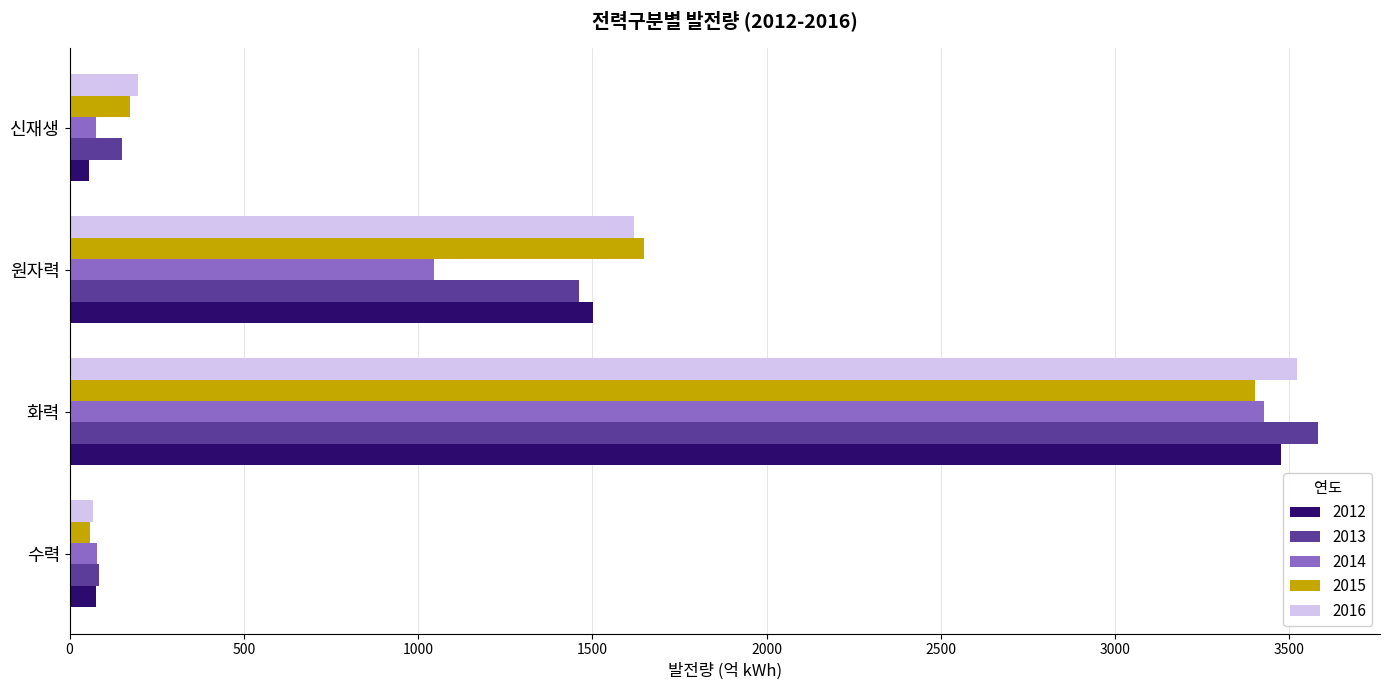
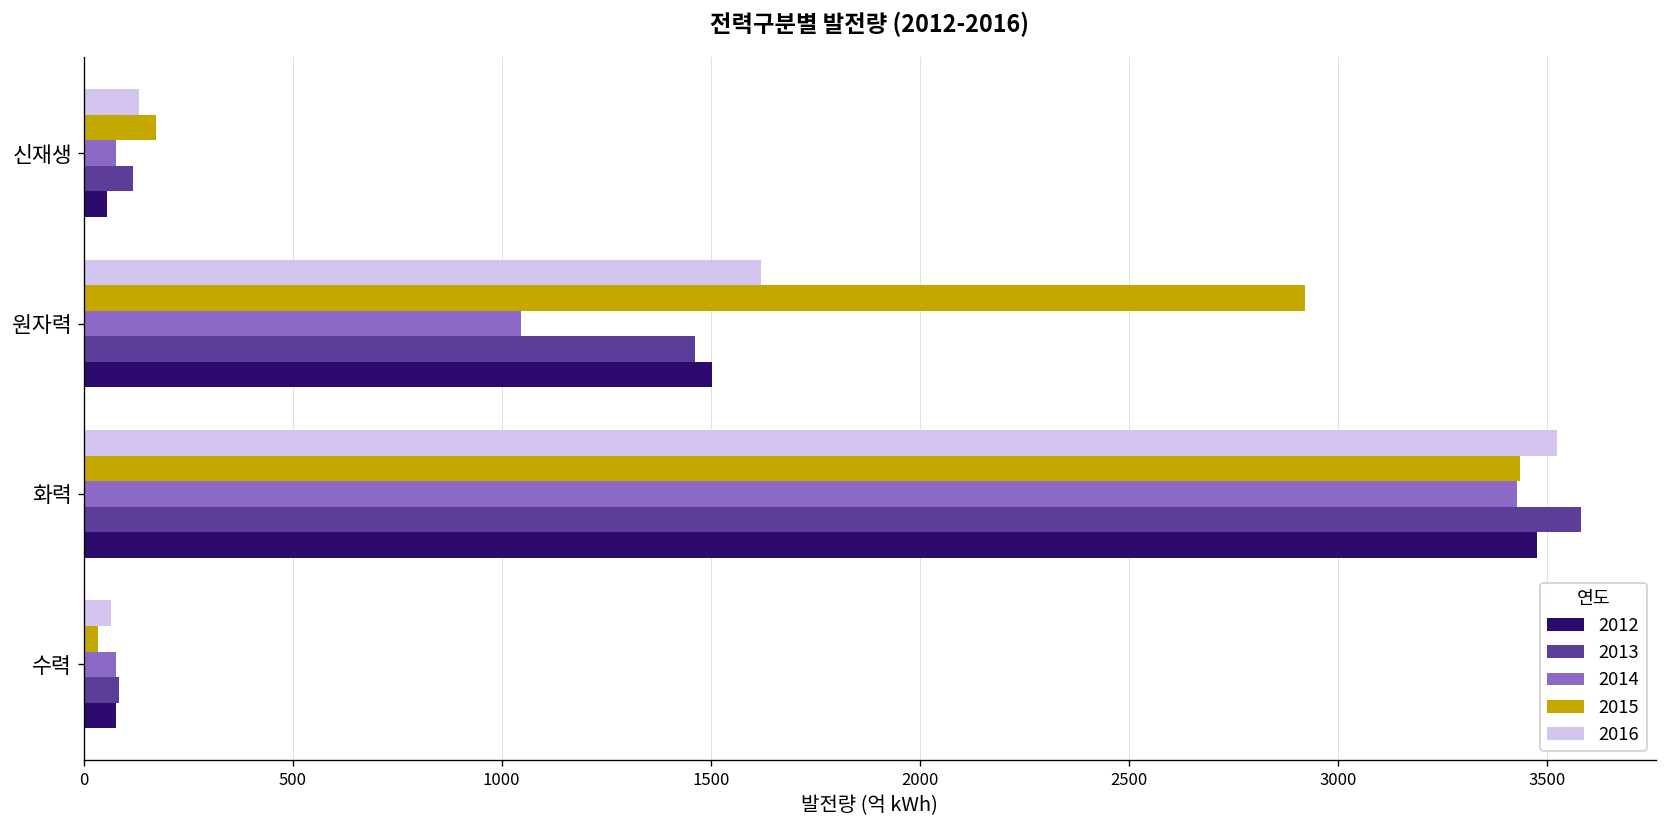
  {
    "2012": {
      "신재생": 60,
      "원자력": 1500,
      "화력": 3480,
      "수력": 80
    },
    "2013": {
-     "신재생": 150,
+     "신재생": 120,
      "원자력": 1460,
      "화력": 3580,
      "수력": 80
    },
    "2014": {
      "신재생": 80,
      "원자력": 1050,
      "화력": 3430,
      "수력": 80
    },
    "2015": {
      "신재생": 170,
-     "원자력": 1650,
-     "화력": 3400,
-     "수력": 60
+     "원자력": 2920,
+     "화력": 3440,
+     "수력": 30
    },
    "2016": {
-     "신재생": 200,
+     "신재생": 130,
      "원자력": 1620,
      "화력": 3520,
      "수력": 70
    }
  }
